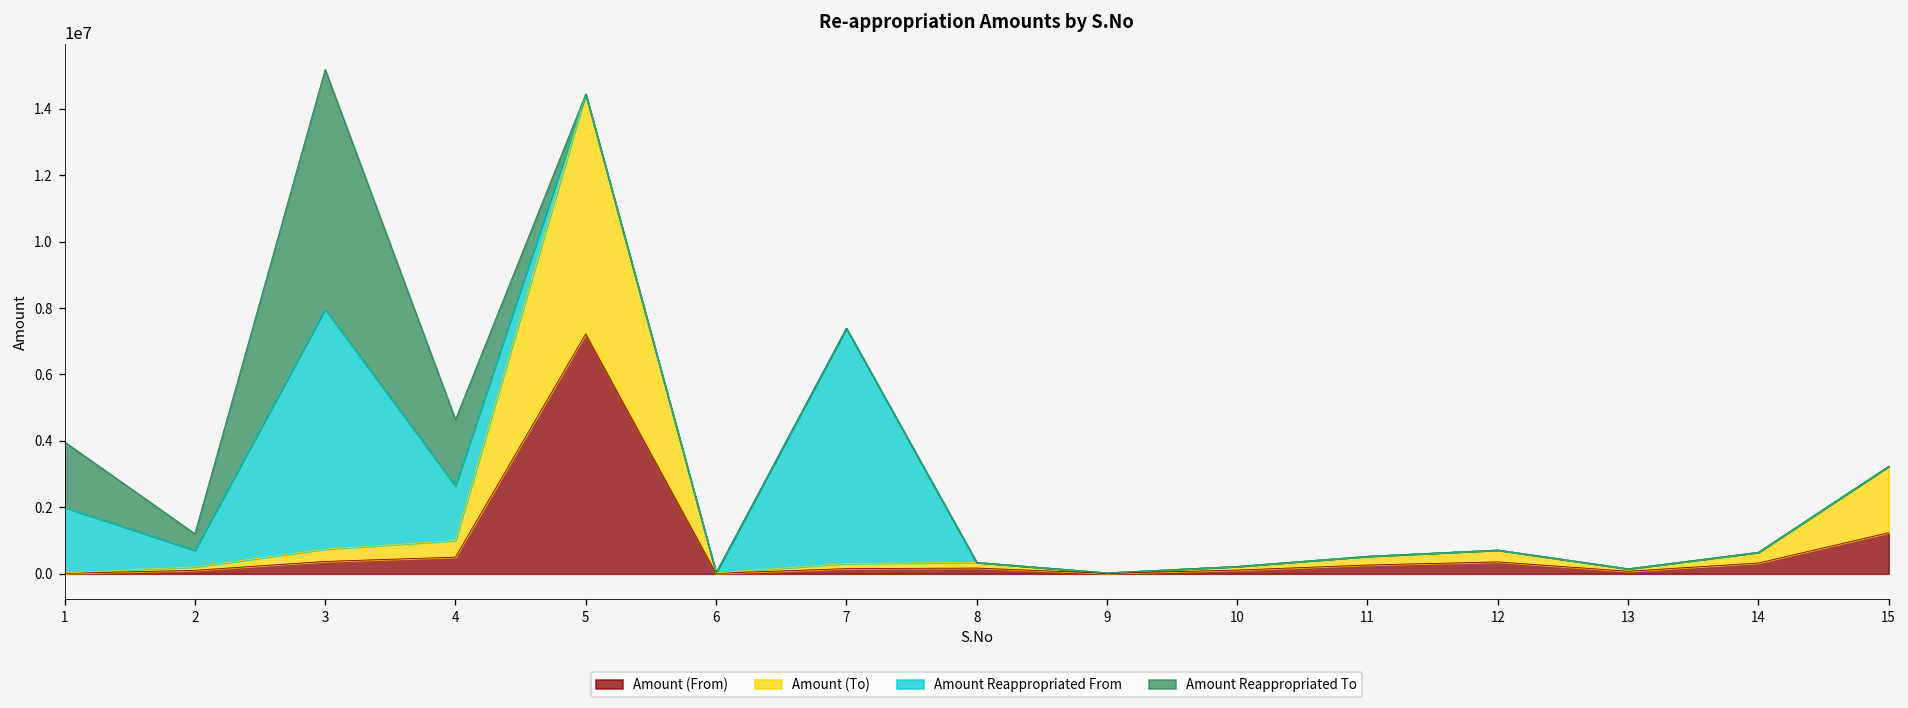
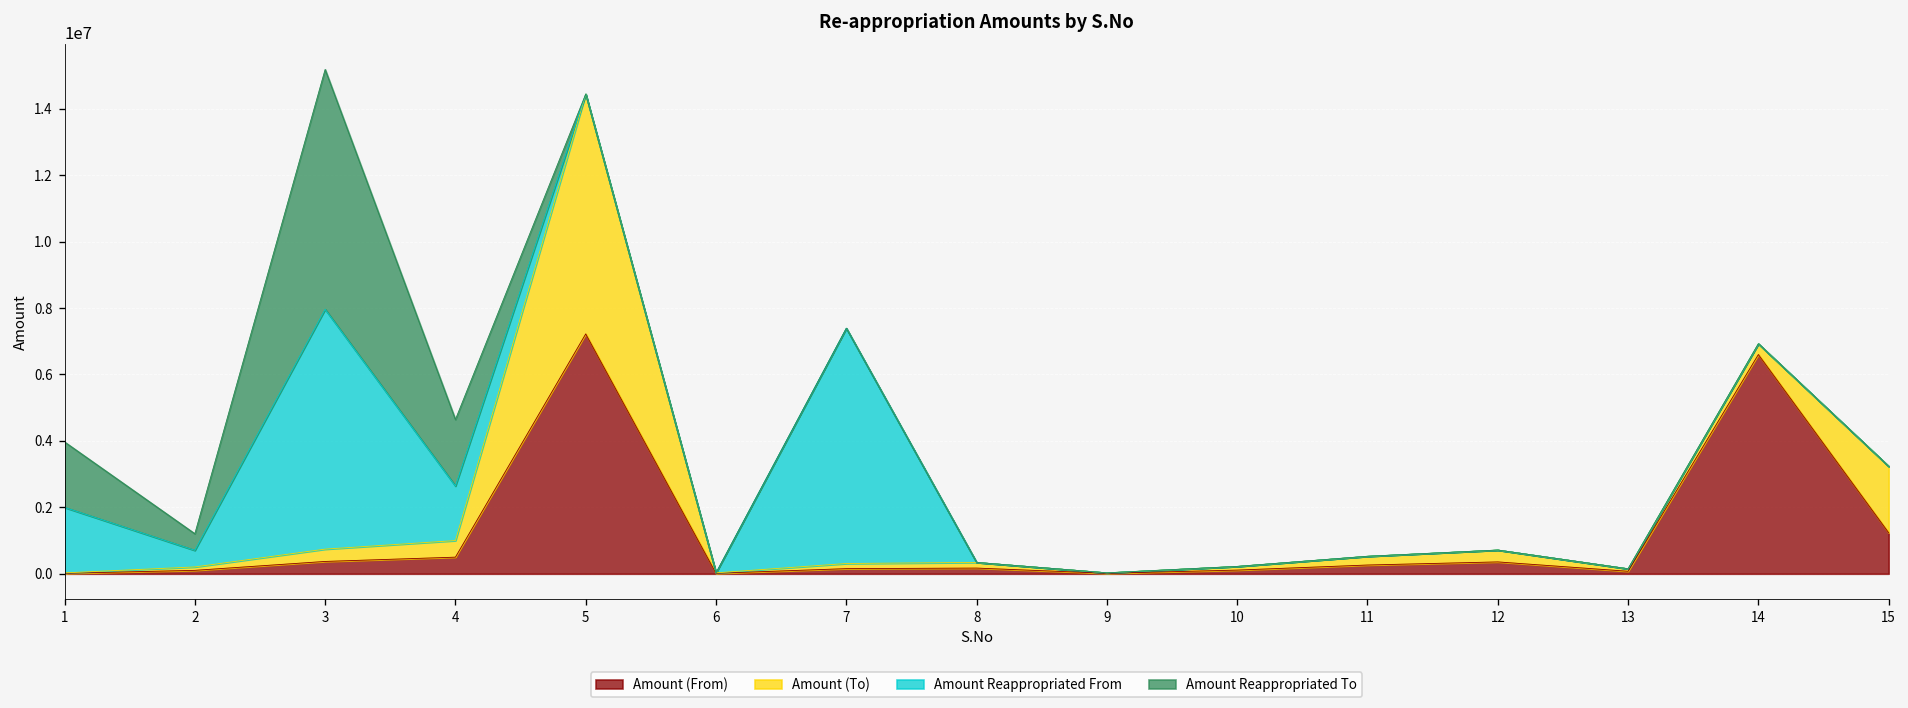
  {
    "Amount (From)": {
      "2": 100000,
      "3": 400000,
      "4": 500000,
      "5": 7200000,
      "7": 200000,
      "8": 200000,
      "10": 100000,
      "11": 300000,
      "12": 400000,
-     "14": 300000,
+     "14": 6600000,
      "15": 1200000
    },
    "Amount (To)": {
      "2": 100000,
      "3": 400000,
      "4": 500000,
      "7": 200000
    },
    "Amount Reappropriated From": {
      "1": 2000000,
      "2": 500000,
      "3": 7200000,
      "4": 1600000
    },
    "Amount Reappropriated To": {
      "1": 2000000,
      "2": 500000,
      "3": 7200000,
      "4": 2000000
    }
  }
